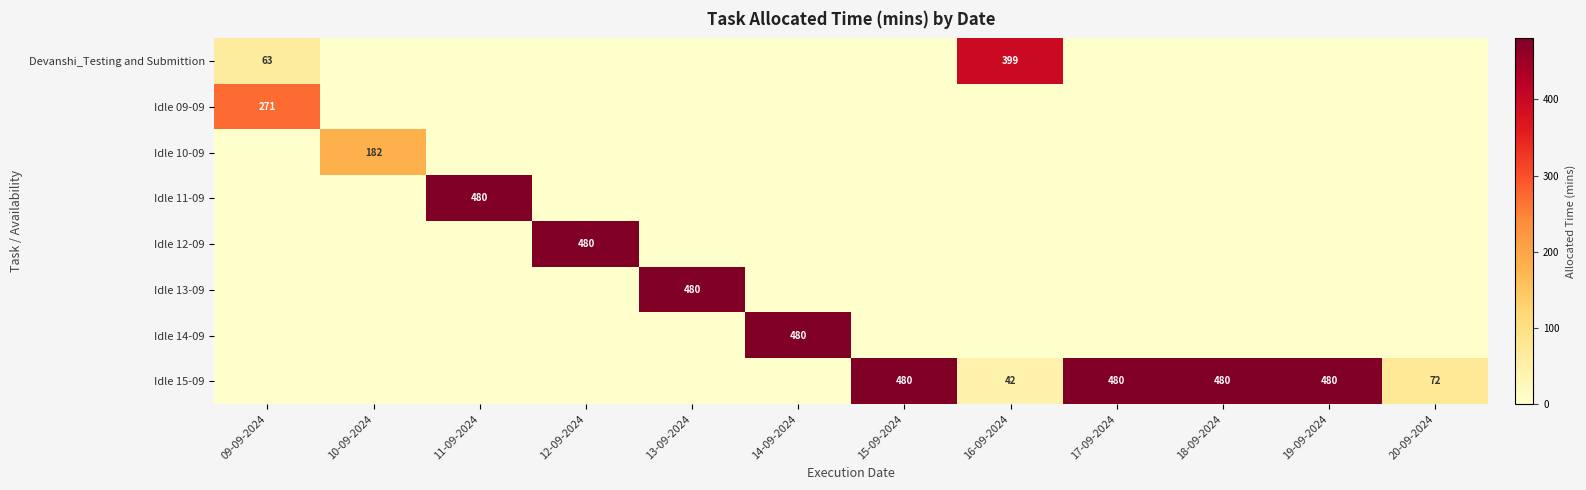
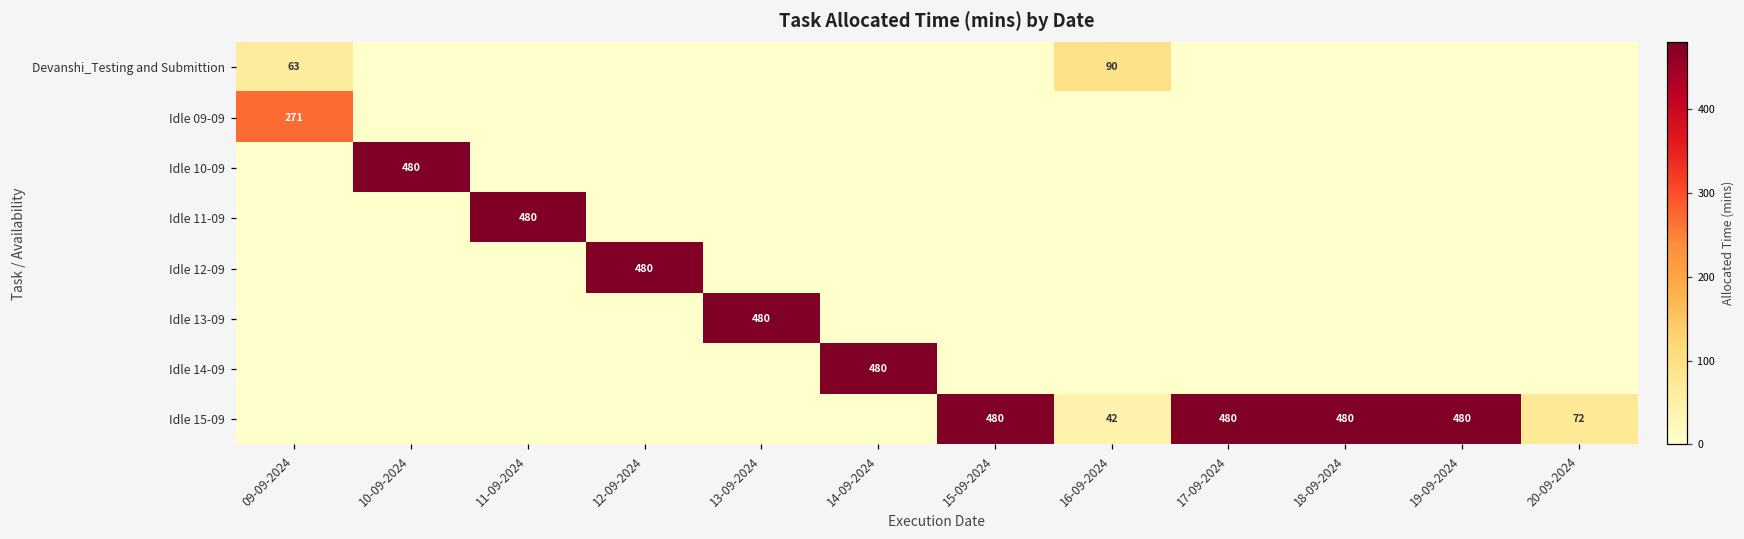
  {
    "Devanshi_Testing and Submittion": {
      "09-09-2024": 63,
-     "16-09-2024": 399
+     "16-09-2024": 90
    },
    "Idle 09-09": {
      "09-09-2024": 271
    },
    "Idle 10-09": {
-     "10-09-2024": 182
+     "10-09-2024": 480
    },
    "Idle 11-09": {
      "11-09-2024": 480
    },
    "Idle 12-09": {
      "12-09-2024": 480
    },
    "Idle 13-09": {
      "13-09-2024": 480
    },
    "Idle 14-09": {
      "14-09-2024": 480
    },
    "Idle 15-09": {
      "15-09-2024": 480,
      "16-09-2024": 42,
      "17-09-2024": 480,
      "18-09-2024": 480,
      "19-09-2024": 480,
      "20-09-2024": 72
    }
  }
